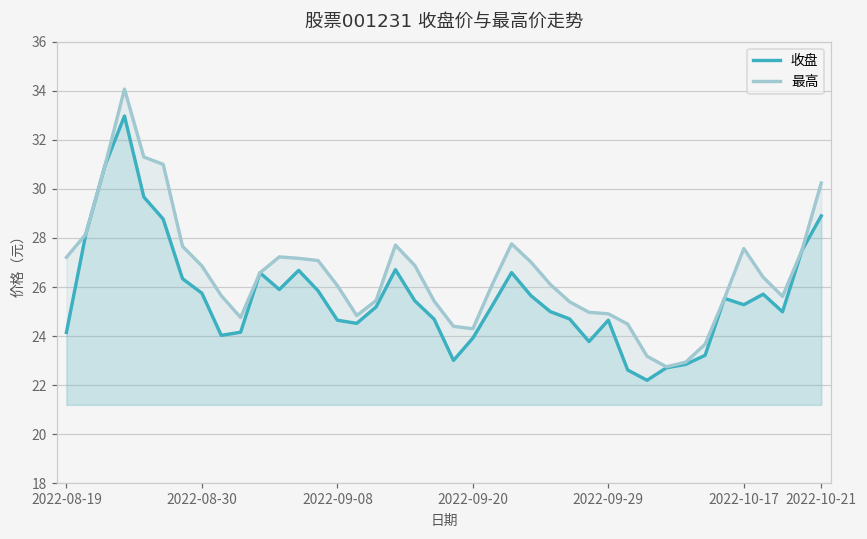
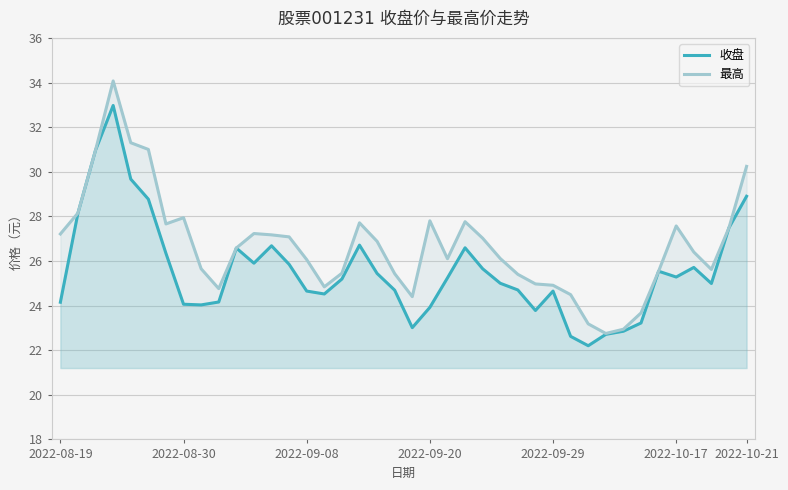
  {
    "收盘": {
      "2022-08-19": 24.2,
-     "2022-08-30": 25.8,
+     "2022-08-30": 24.1,
      "2022-09-08": 24.7,
      "2022-09-20": 23.9,
      "2022-09-29": 24.7,
      "2022-10-17": 25.3,
      "2022-10-21": 28.9
    },
    "最高": {
      "2022-08-19": 27.2,
-     "2022-08-30": 26.9,
+     "2022-08-30": 27.9,
      "2022-09-08": 26.1,
-     "2022-09-20": 24.3,
+     "2022-09-20": 27.8,
      "2022-09-29": 24.9,
      "2022-10-17": 27.6,
      "2022-10-21": 30.2
    }
  }
